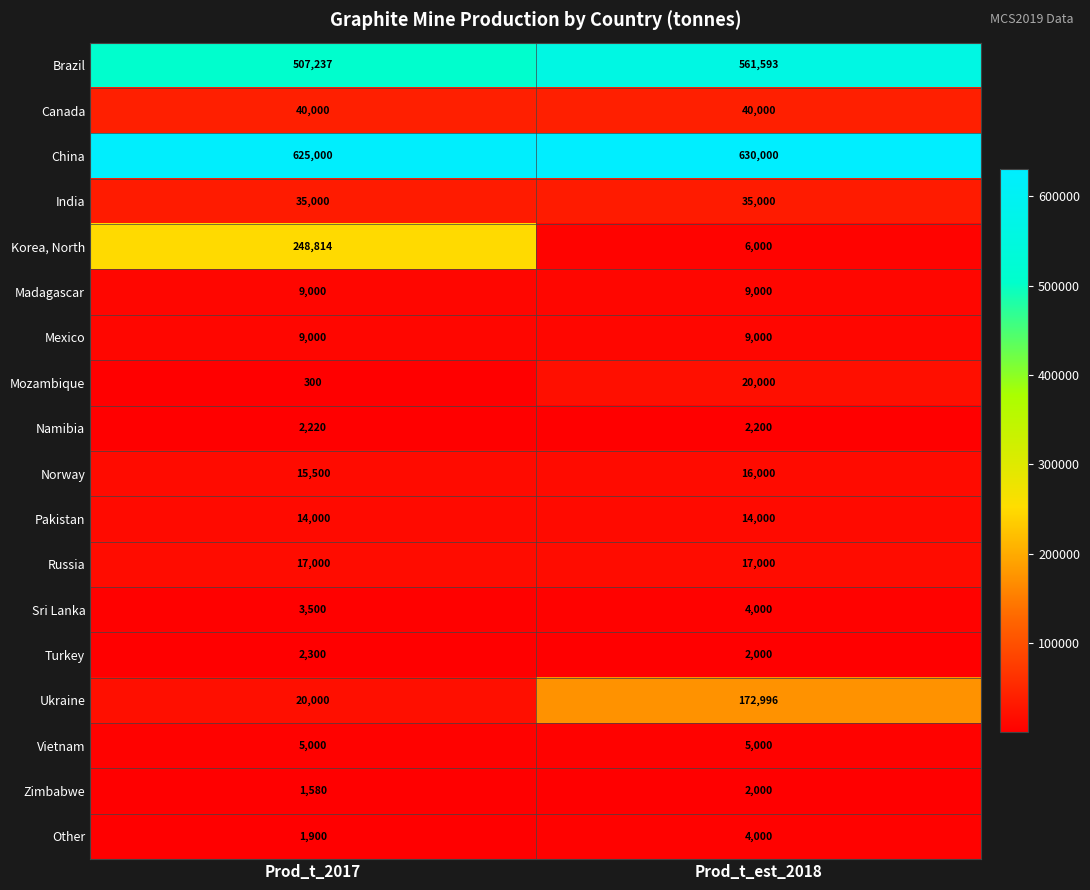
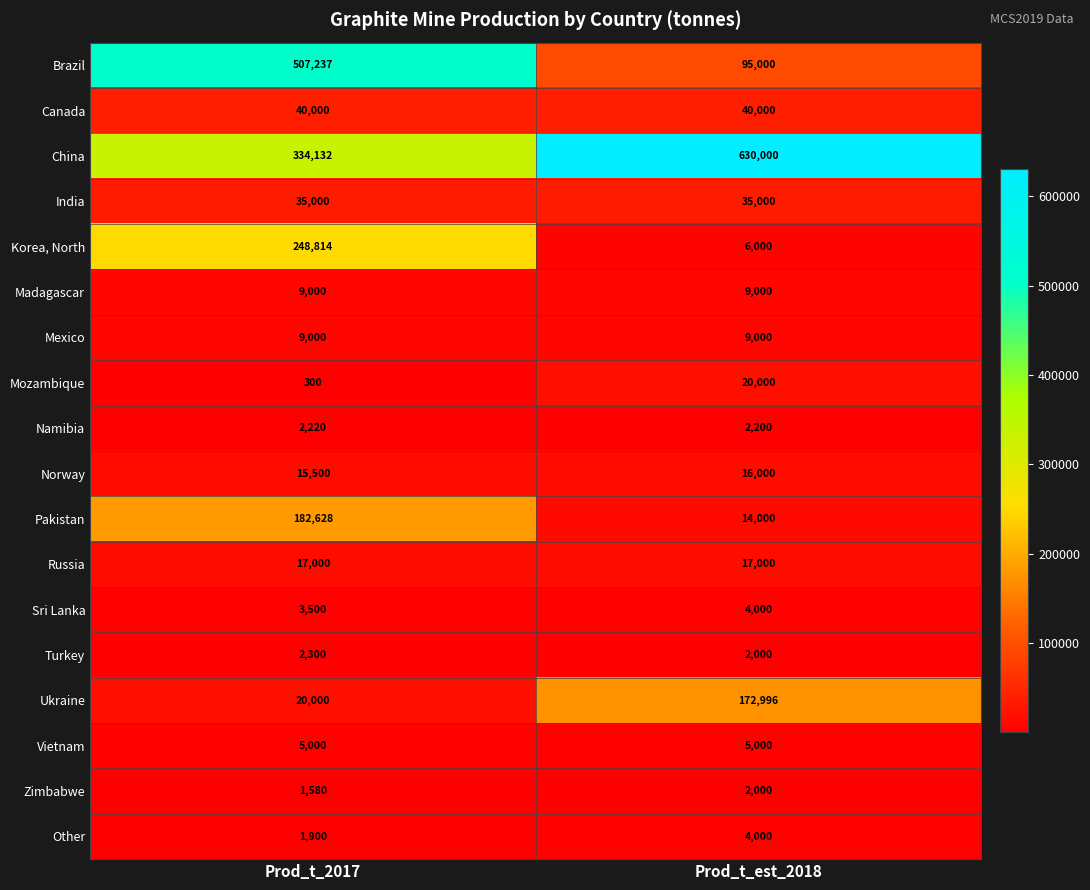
  {
    "Brazil": {
      "Prod_t_2017": "507,237",
-     "Prod_t_est_2018": "561,593"
+     "Prod_t_est_2018": "95,000"
    },
    "Canada": {
      "Prod_t_2017": "40,000",
      "Prod_t_est_2018": "40,000"
    },
    "China": {
-     "Prod_t_2017": "625,000",
+     "Prod_t_2017": "334,132",
      "Prod_t_est_2018": "630,000"
    },
    "India": {
      "Prod_t_2017": "35,000",
      "Prod_t_est_2018": "35,000"
    },
    "Korea, North": {
      "Prod_t_2017": "248,814",
      "Prod_t_est_2018": "6,000"
    },
    "Madagascar": {
      "Prod_t_2017": "9,000",
      "Prod_t_est_2018": "9,000"
    },
    "Mexico": {
      "Prod_t_2017": "9,000",
      "Prod_t_est_2018": "9,000"
    },
    "Mozambique": {
      "Prod_t_2017": "300",
      "Prod_t_est_2018": "20,000"
    },
    "Namibia": {
      "Prod_t_2017": "2,220",
      "Prod_t_est_2018": "2,200"
    },
    "Norway": {
      "Prod_t_2017": "15,500",
      "Prod_t_est_2018": "16,000"
    },
    "Pakistan": {
-     "Prod_t_2017": "14,000",
+     "Prod_t_2017": "182,628",
      "Prod_t_est_2018": "14,000"
    },
    "Russia": {
      "Prod_t_2017": "17,000",
      "Prod_t_est_2018": "17,000"
    },
    "Sri Lanka": {
      "Prod_t_2017": "3,500",
      "Prod_t_est_2018": "4,000"
    },
    "Turkey": {
      "Prod_t_2017": "2,300",
      "Prod_t_est_2018": "2,000"
    },
    "Ukraine": {
      "Prod_t_2017": "20,000",
      "Prod_t_est_2018": "172,996"
    },
    "Vietnam": {
      "Prod_t_2017": "5,000",
      "Prod_t_est_2018": "5,000"
    },
    "Zimbabwe": {
      "Prod_t_2017": "1,580",
      "Prod_t_est_2018": "2,000"
    },
    "Other": {
      "Prod_t_2017": "1,900",
      "Prod_t_est_2018": "4,000"
    }
  }
